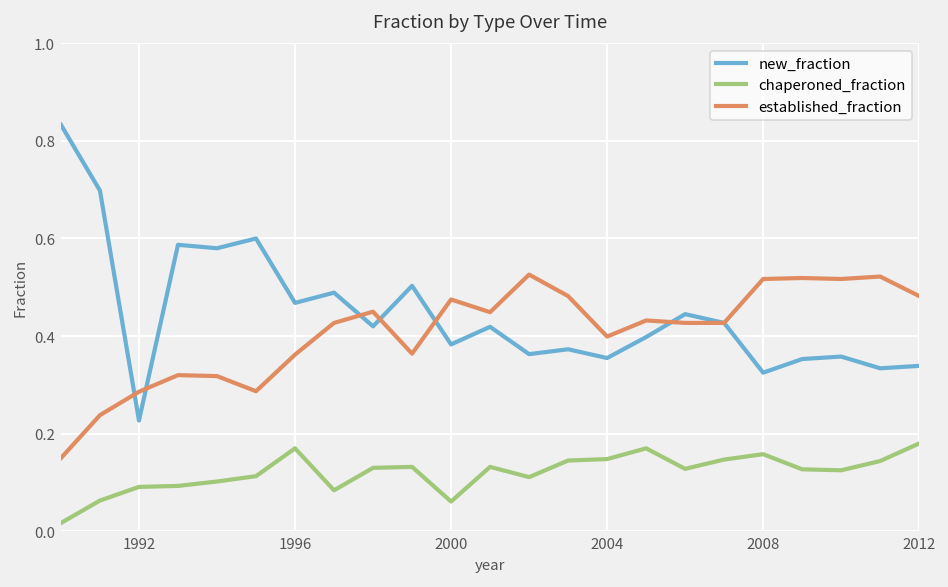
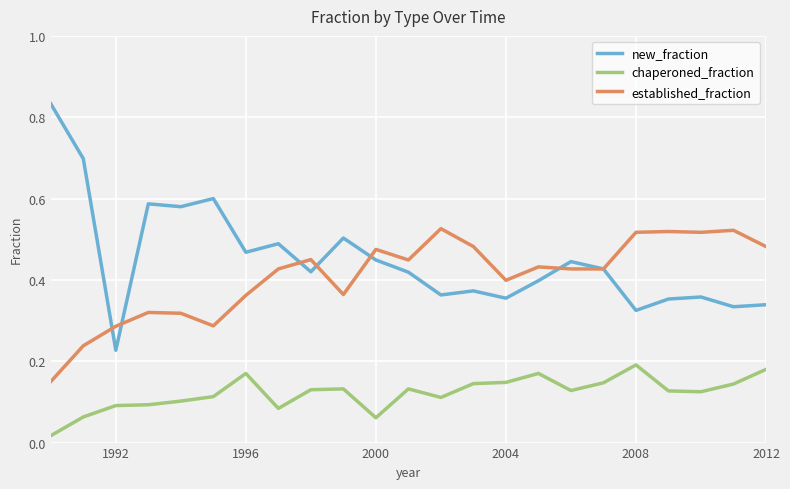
  {
    "new_fraction": {
      "1992": 0.23,
      "1996": 0.47,
-     "2000": 0.38,
+     "2000": 0.45,
      "2004": 0.36,
      "2008": 0.33,
      "2012": 0.34
    },
    "chaperoned_fraction": {
      "1992": 0.09,
      "1996": 0.17,
      "2000": 0.06,
      "2004": 0.15,
-     "2008": 0.16,
+     "2008": 0.19,
      "2012": 0.18
    },
    "established_fraction": {
      "1992": 0.29,
      "1996": 0.36,
      "2000": 0.48,
      "2004": 0.40,
      "2008": 0.52,
      "2012": 0.48
    }
  }
